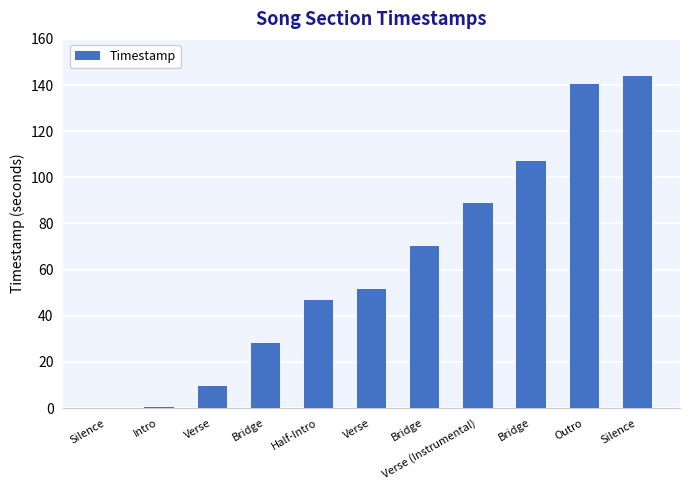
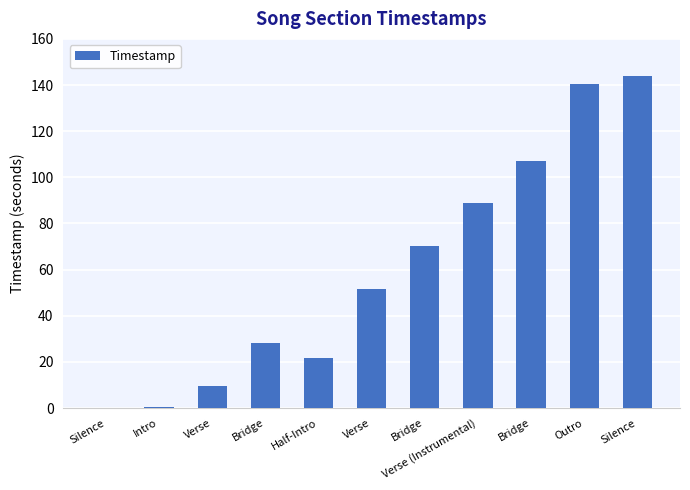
  {
-   "Half-Intro": 47,
+   "Half-Intro": 22,
    "Verse (Instrumental)": 89,
    "Outro": 141
  }
